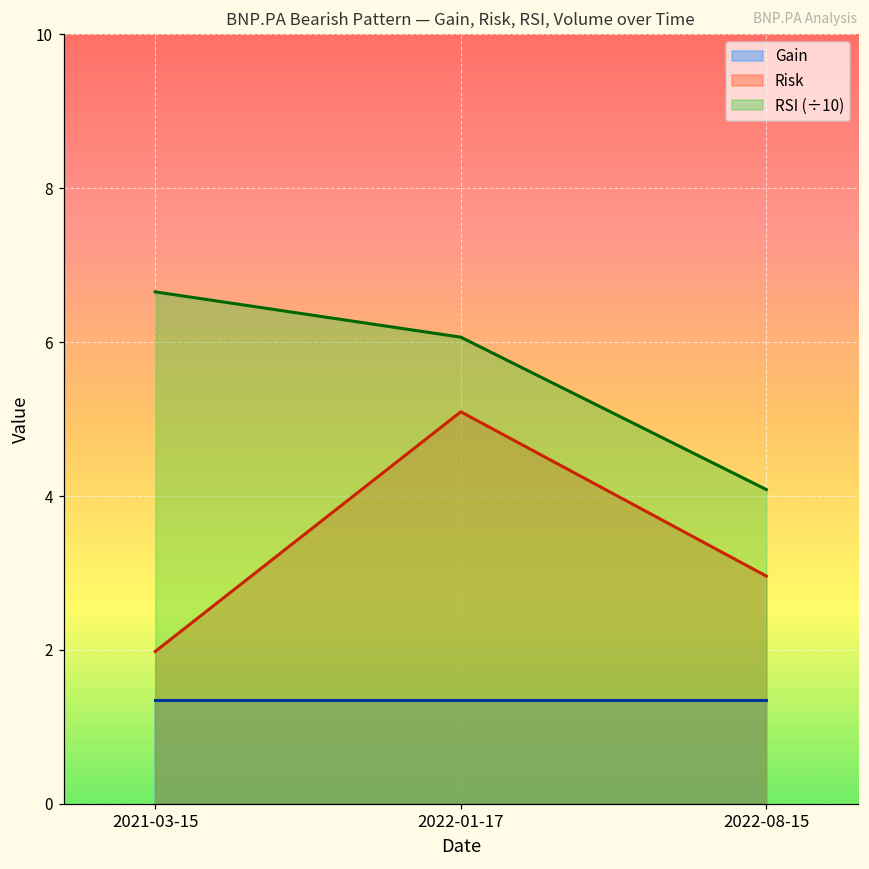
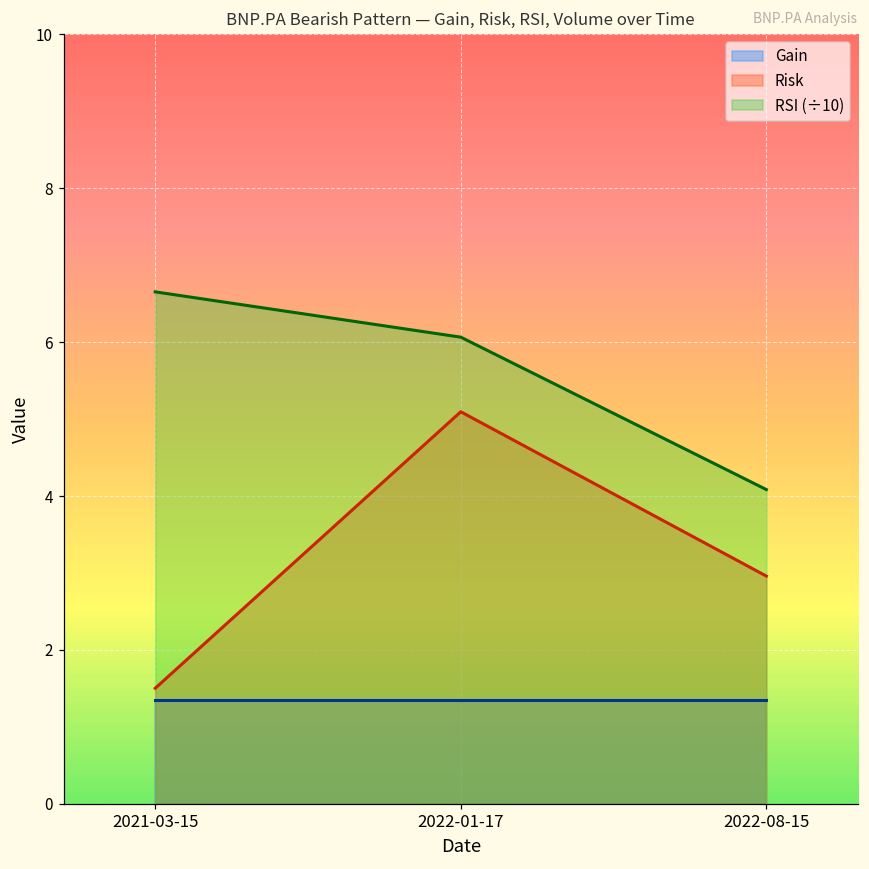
  {
    "Gain": {
      "2021-03-15": 1.4,
      "2022-01-17": 1.4,
      "2022-08-15": 1.4
    },
    "Risk": {
-     "2021-03-15": 2.0,
+     "2021-03-15": 1.5,
      "2022-01-17": 5.1,
      "2022-08-15": 3.0
    },
    "RSI (÷10)": {
      "2021-03-15": 6.7,
      "2022-01-17": 6.1,
      "2022-08-15": 4.1
    }
  }
